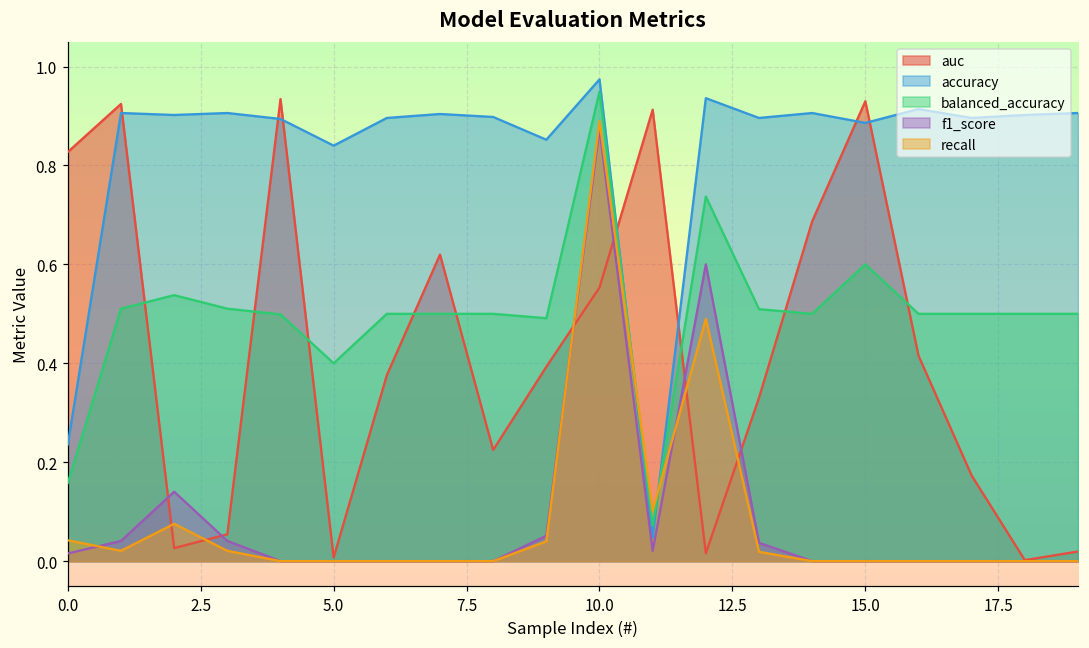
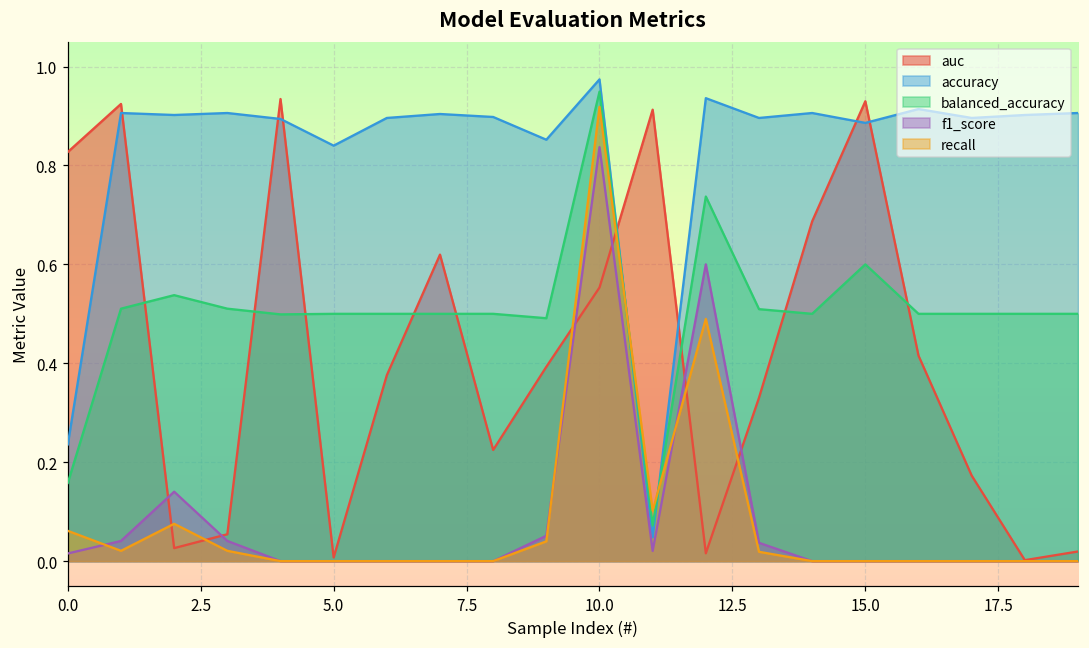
  {
    "auc": {
      "0.0": 0.83,
      "5.0": 0.01,
      "10.0": 0.55,
      "15.0": 0.93
    },
    "accuracy": {
      "0.0": 0.24,
      "5.0": 0.84,
      "10.0": 0.97,
      "15.0": 0.89
    },
    "balanced_accuracy": {
      "0.0": 0.16,
-     "5.0": 0.4,
+     "5.0": 0.5,
      "10.0": 0.95,
      "15.0": 0.6
    },
    "f1_score": {
      "0.0": 0.02,
-     "10.0": 0.87
+     "10.0": 0.84
    },
    "recall": {
-     "0.0": 0.04,
-     "10.0": 0.89
+     "0.0": 0.06,
+     "10.0": 0.92
    }
  }
